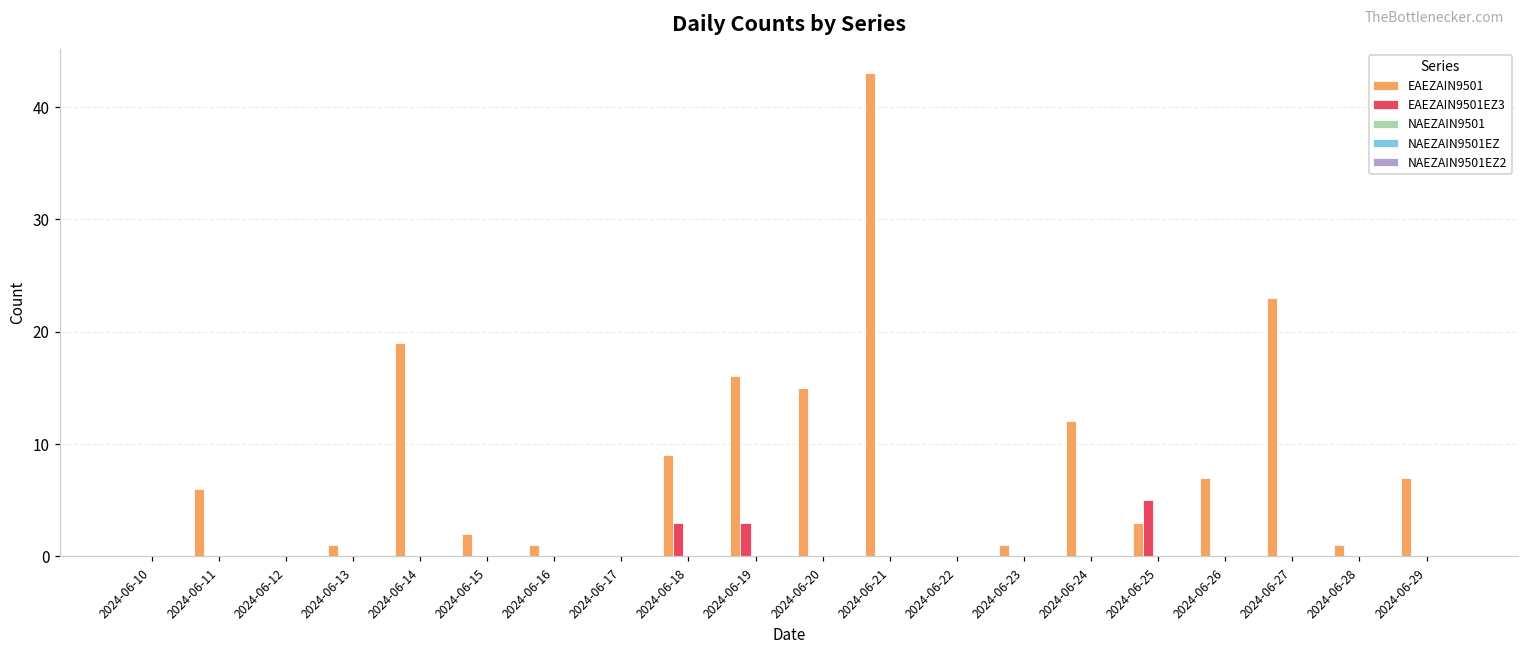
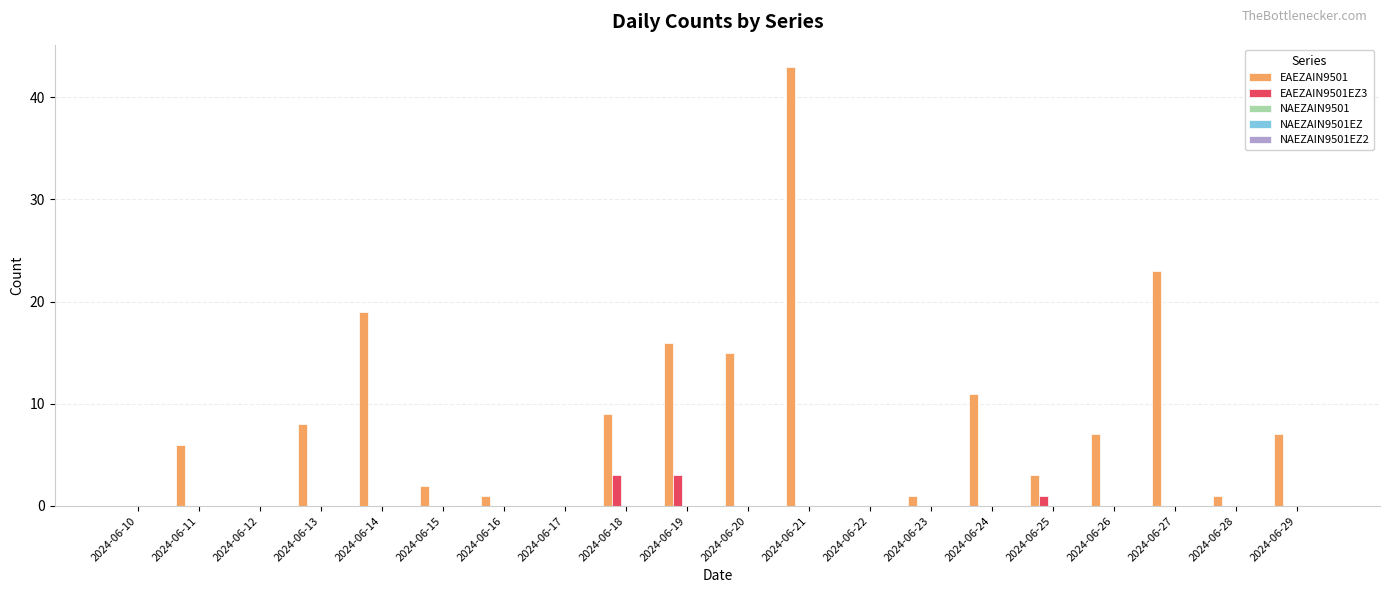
  {
    "EAEZAIN9501": {
      "2024-06-10": 0,
      "2024-06-11": 6,
      "2024-06-12": 0,
-     "2024-06-13": 1,
+     "2024-06-13": 8,
      "2024-06-14": 19,
      "2024-06-15": 2,
      "2024-06-16": 1,
      "2024-06-17": 0,
      "2024-06-18": 9,
      "2024-06-19": 16,
      "2024-06-20": 15,
      "2024-06-21": 43,
      "2024-06-22": 0,
      "2024-06-23": 1,
-     "2024-06-24": 12,
+     "2024-06-24": 11,
      "2024-06-25": 3,
      "2024-06-26": 7,
      "2024-06-27": 23,
      "2024-06-28": 1,
      "2024-06-29": 7
    },
    "EAEZAIN9501EZ3": {
      "2024-06-10": 0,
      "2024-06-11": 0,
      "2024-06-12": 0,
      "2024-06-13": 0,
      "2024-06-14": 0,
      "2024-06-15": 0,
      "2024-06-16": 0,
      "2024-06-17": 0,
      "2024-06-18": 3,
      "2024-06-19": 3,
      "2024-06-20": 0,
      "2024-06-21": 0,
      "2024-06-22": 0,
      "2024-06-23": 0,
      "2024-06-24": 0,
-     "2024-06-25": 5,
+     "2024-06-25": 1,
      "2024-06-26": 0,
      "2024-06-27": 0,
      "2024-06-28": 0,
      "2024-06-29": 0
    },
    "NAEZAIN9501": {
      "2024-06-10": 0,
      "2024-06-11": 0,
      "2024-06-12": 0,
      "2024-06-13": 0,
      "2024-06-14": 0,
      "2024-06-15": 0,
      "2024-06-16": 0,
      "2024-06-17": 0,
      "2024-06-18": 0,
      "2024-06-19": 0,
      "2024-06-20": 0,
      "2024-06-21": 0,
      "2024-06-22": 0,
      "2024-06-23": 0,
      "2024-06-24": 0,
      "2024-06-25": 0,
      "2024-06-26": 0,
      "2024-06-27": 0,
      "2024-06-28": 0,
      "2024-06-29": 0
    },
    "NAEZAIN9501EZ": {
      "2024-06-10": 0,
      "2024-06-11": 0,
      "2024-06-12": 0,
      "2024-06-13": 0,
      "2024-06-14": 0,
      "2024-06-15": 0,
      "2024-06-16": 0,
      "2024-06-17": 0,
      "2024-06-18": 0,
      "2024-06-19": 0,
      "2024-06-20": 0,
      "2024-06-21": 0,
      "2024-06-22": 0,
      "2024-06-23": 0,
      "2024-06-24": 0,
      "2024-06-25": 0,
      "2024-06-26": 0,
      "2024-06-27": 0,
      "2024-06-28": 0,
      "2024-06-29": 0
    },
    "NAEZAIN9501EZ2": {
      "2024-06-10": 0,
      "2024-06-11": 0,
      "2024-06-12": 0,
      "2024-06-13": 0,
      "2024-06-14": 0,
      "2024-06-15": 0,
      "2024-06-16": 0,
      "2024-06-17": 0,
      "2024-06-18": 0,
      "2024-06-19": 0,
      "2024-06-20": 0,
      "2024-06-21": 0,
      "2024-06-22": 0,
      "2024-06-23": 0,
      "2024-06-24": 0,
      "2024-06-25": 0,
      "2024-06-26": 0,
      "2024-06-27": 0,
      "2024-06-28": 0,
      "2024-06-29": 0
    }
  }
